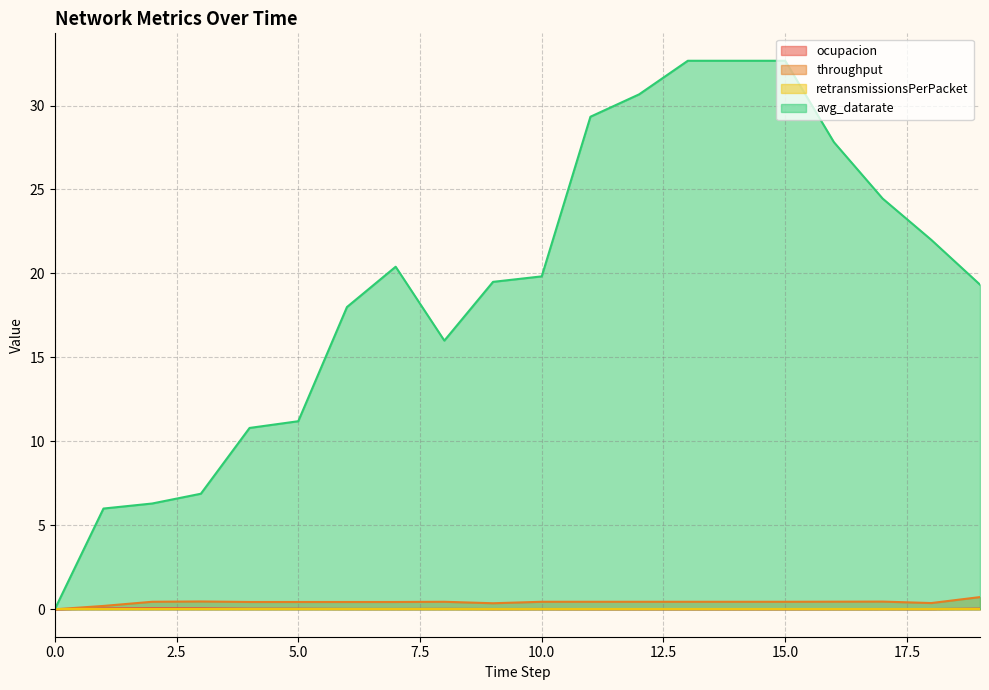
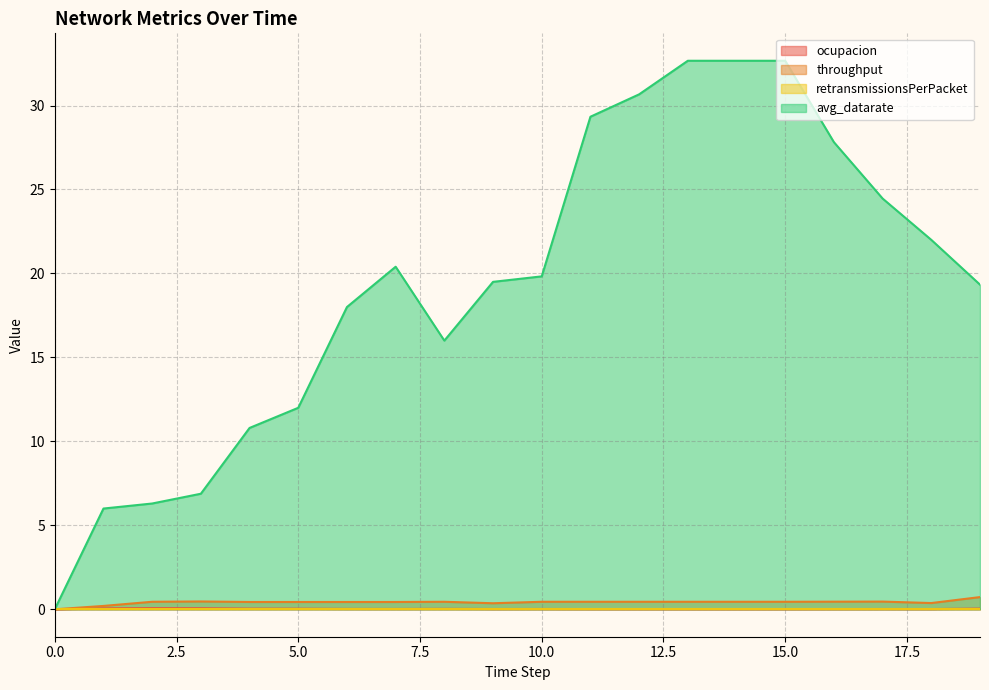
  {
    "avg_datarate": {
-     "5.0": 11.2,
+     "5.0": 12.0,
      "10.0": 19.8
    }
  }
